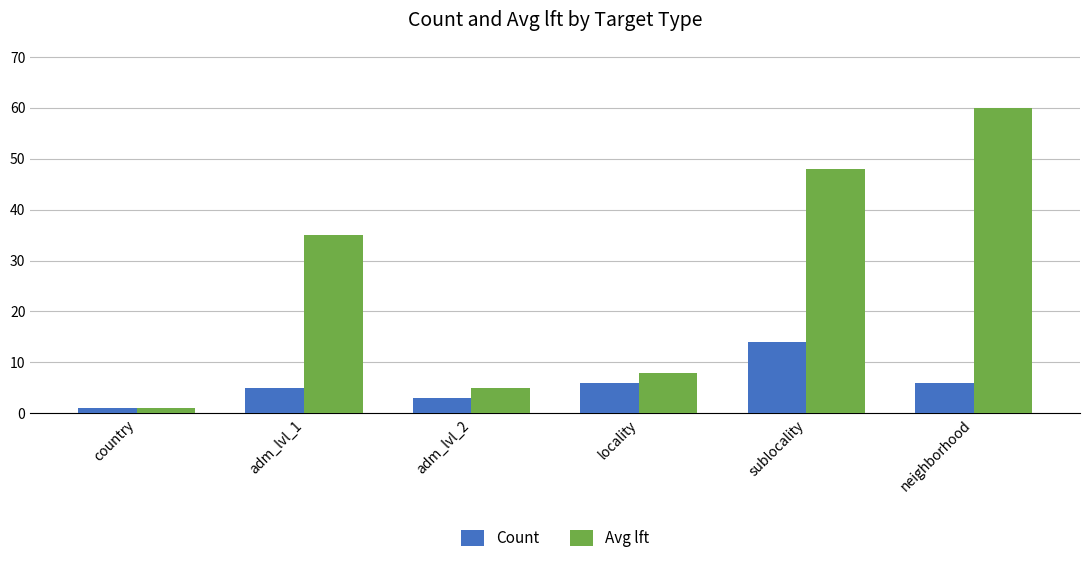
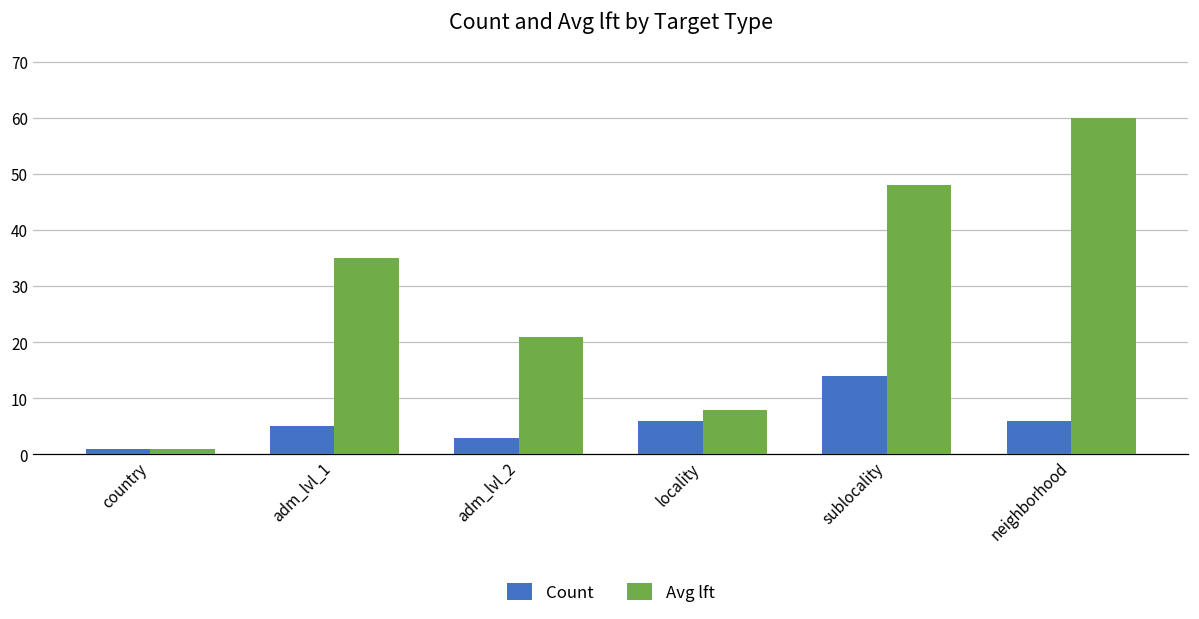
  {
    "Count": {
      "country": 1,
      "adm_lvl_1": 5,
      "adm_lvl_2": 3,
      "locality": 6,
      "sublocality": 14,
      "neighborhood": 6
    },
    "Avg lft": {
      "country": 1,
      "adm_lvl_1": 35,
-     "adm_lvl_2": 5,
+     "adm_lvl_2": 21,
      "locality": 8,
      "sublocality": 48,
      "neighborhood": 60
    }
  }
